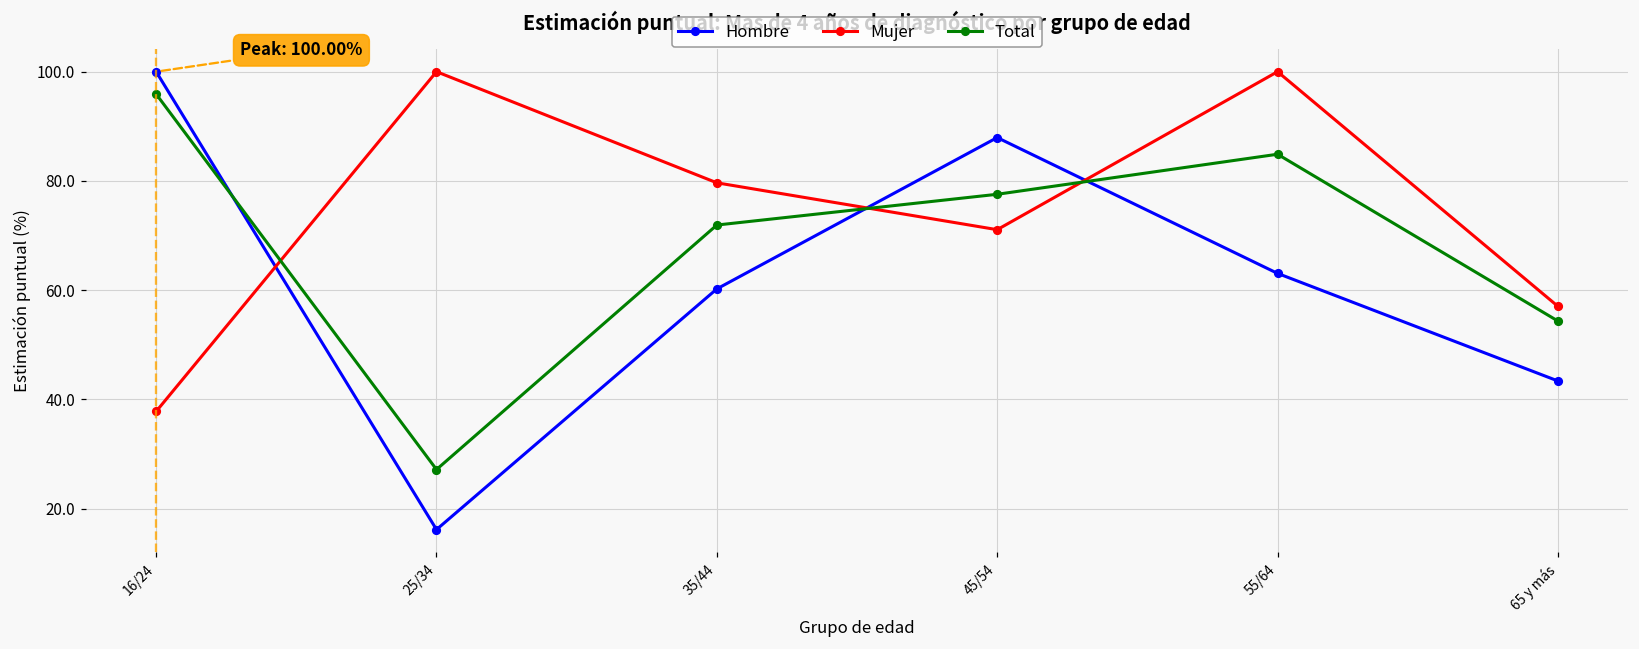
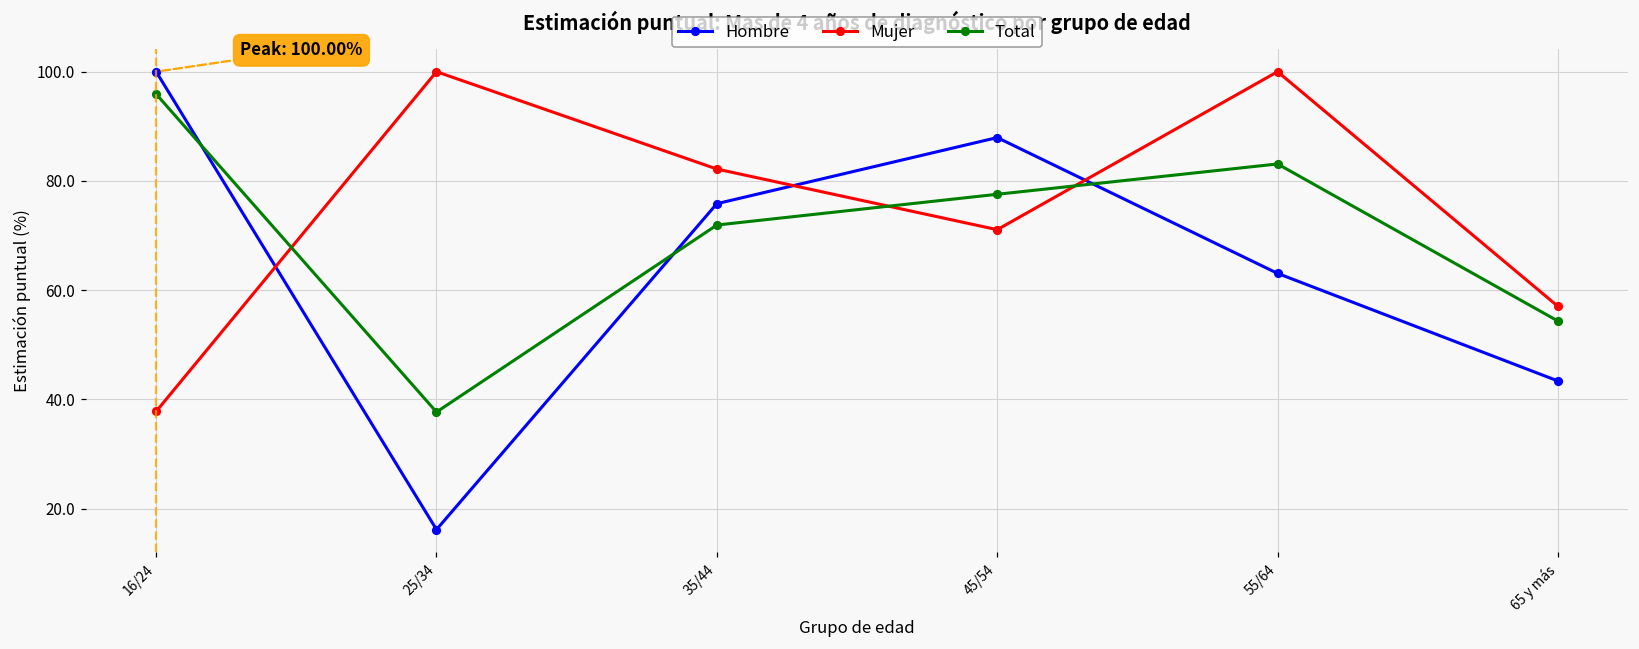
  {
    "Hombre": {
      "25/34": 16,
-     "35/44": 60,
+     "35/44": 76,
      "45/54": 88,
      "55/64": 63,
      "65 y más": 43
    },
    "Mujer": {
      "16/24": 38,
      "25/34": 100,
-     "35/44": 80,
+     "35/44": 82,
      "45/54": 71,
      "55/64": 100,
      "65 y más": 57
    },
    "Total": {
      "16/24": 96,
-     "25/34": 27,
+     "25/34": 38,
      "35/44": 72,
      "45/54": 78,
-     "55/64": 85,
+     "55/64": 83,
      "65 y más": 54
    }
  }
